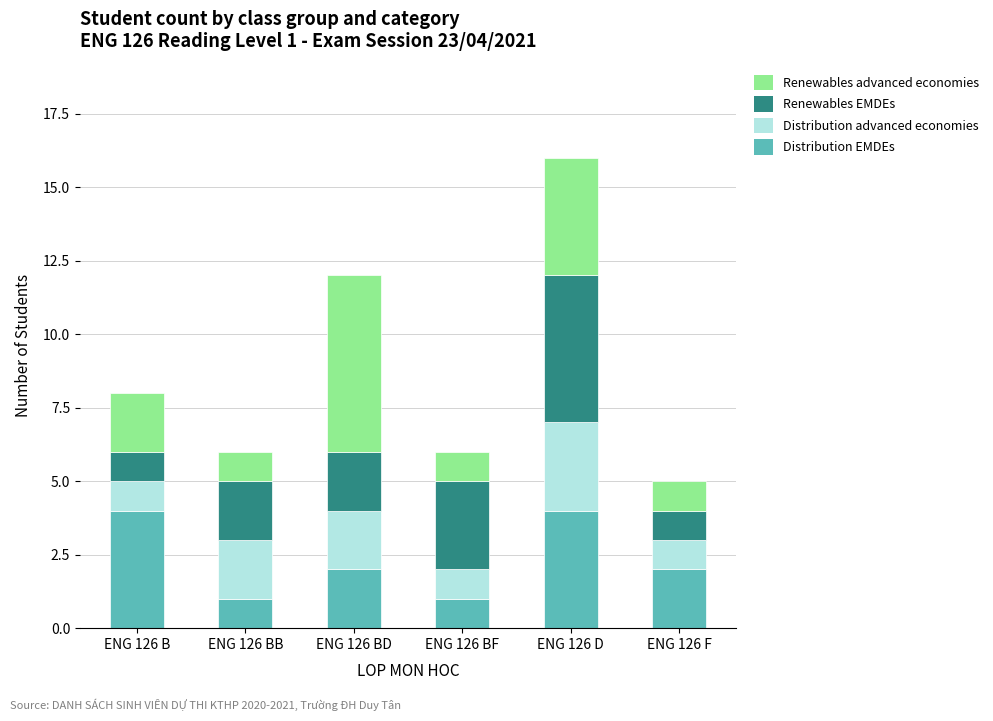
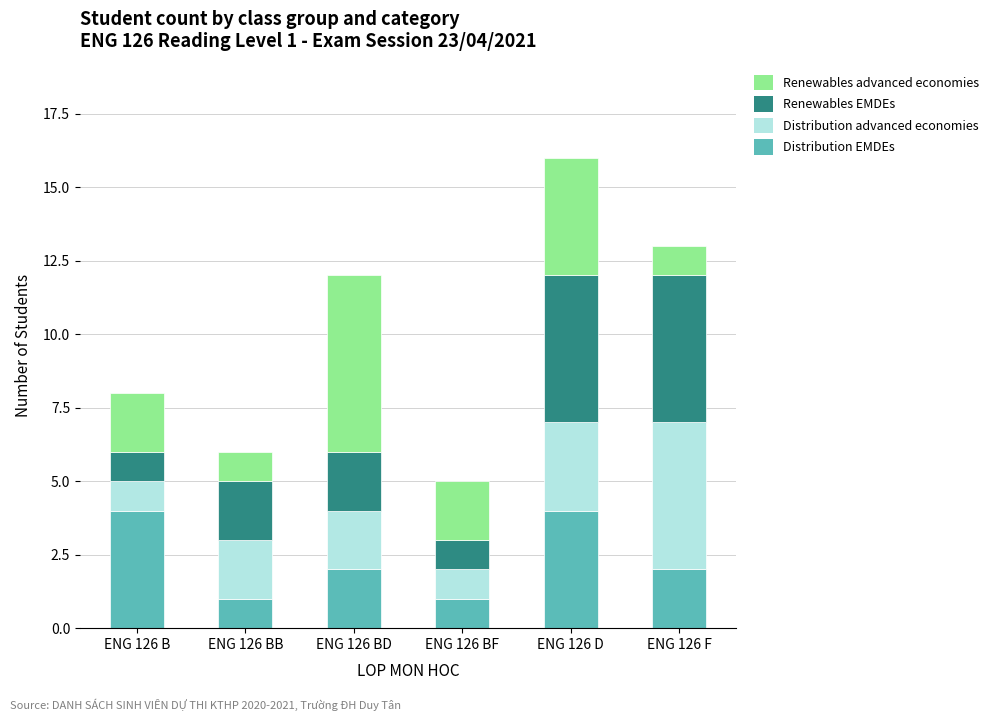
  {
    "Distribution EMDEs": {
      "ENG 126 B": 4,
      "ENG 126 BB": 1,
      "ENG 126 BD": 2,
      "ENG 126 BF": 1,
      "ENG 126 D": 4,
      "ENG 126 F": 2
    },
    "Distribution advanced economies": {
      "ENG 126 B": 1,
      "ENG 126 BB": 2,
      "ENG 126 BD": 2,
      "ENG 126 BF": 1,
      "ENG 126 D": 3,
-     "ENG 126 F": 1
+     "ENG 126 F": 5
    },
    "Renewables EMDEs": {
      "ENG 126 B": 1,
      "ENG 126 BB": 2,
      "ENG 126 BD": 2,
-     "ENG 126 BF": 3,
+     "ENG 126 BF": 1,
      "ENG 126 D": 5,
-     "ENG 126 F": 1
+     "ENG 126 F": 5
    },
    "Renewables advanced economies": {
      "ENG 126 B": 2,
      "ENG 126 BB": 1,
      "ENG 126 BD": 6,
-     "ENG 126 BF": 1,
+     "ENG 126 BF": 2,
      "ENG 126 D": 4,
      "ENG 126 F": 1
    }
  }
